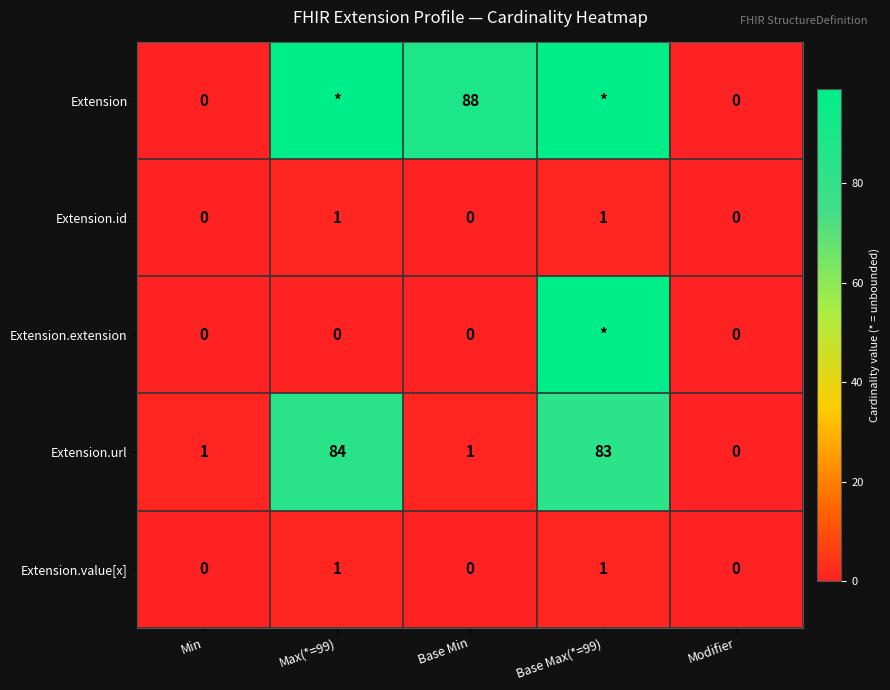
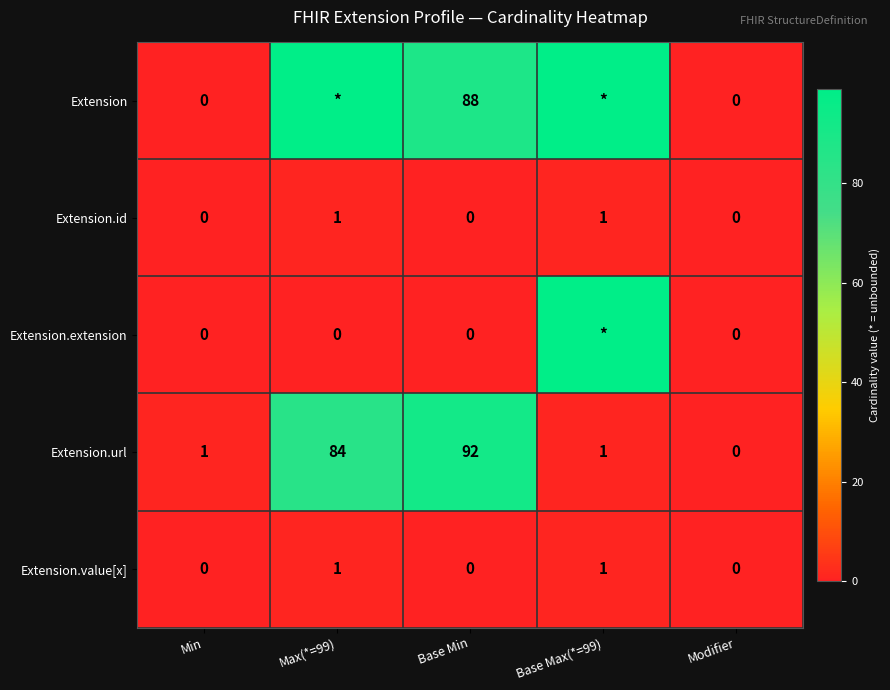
  {
    "Extension": {
      "Min": 0,
      "Base Min": 88,
      "Modifier": 0
    },
    "Extension.id": {
      "Min": 0,
      "Max(*=99)": 1,
      "Base Min": 0,
      "Base Max(*=99)": 1,
      "Modifier": 0
    },
    "Extension.extension": {
      "Min": 0,
      "Max(*=99)": 0,
      "Base Min": 0,
      "Modifier": 0
    },
    "Extension.url": {
      "Min": 1,
      "Max(*=99)": 84,
-     "Base Min": 1,
-     "Base Max(*=99)": 83,
+     "Base Min": 92,
+     "Base Max(*=99)": 1,
      "Modifier": 0
    },
    "Extension.value[x]": {
      "Min": 0,
      "Max(*=99)": 1,
      "Base Min": 0,
      "Base Max(*=99)": 1,
      "Modifier": 0
    }
  }
